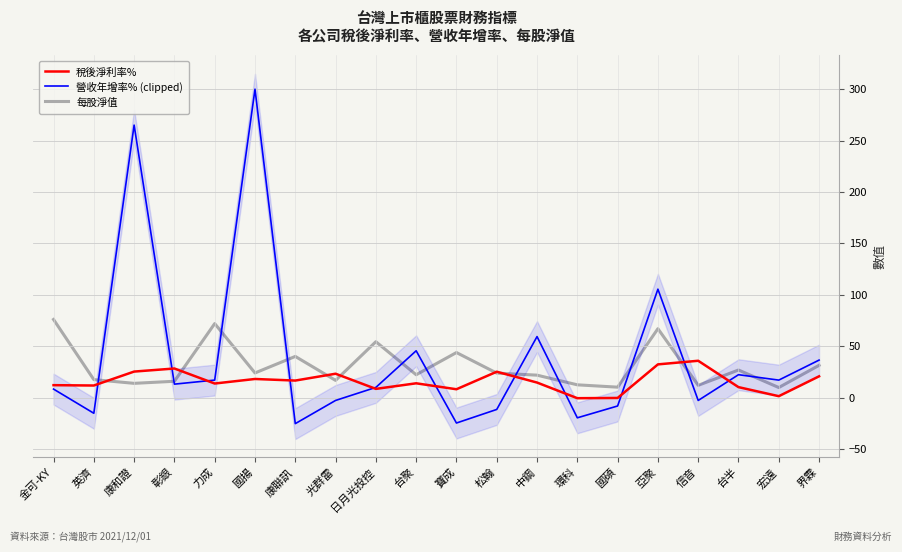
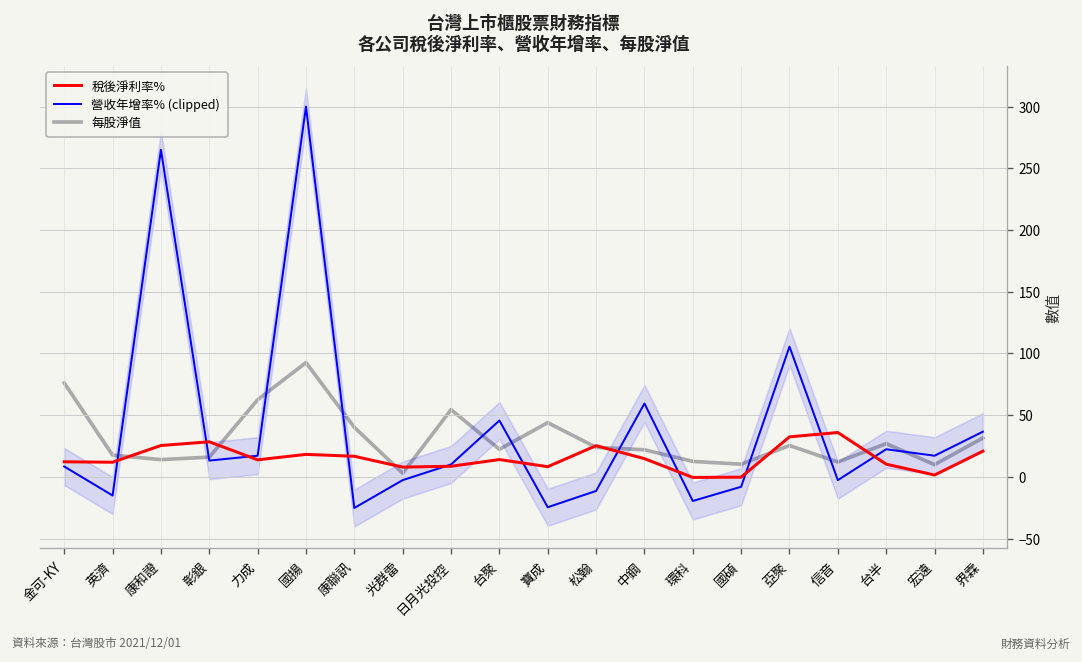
  {
    "稅後淨利率%": {
      "金可-KY": 12,
      "英濟": 12,
      "康和證": 25,
      "力成": 14,
      "國揚": 18,
      "康聯訊": 17,
-     "光群雷": 23,
+     "光群雷": 8,
      "台聚": 14,
      "寶成": 8,
      "中鋼": 15,
      "環科": 0,
      "國碩": 0,
      "亞聚": 32,
      "信音": 36,
      "台半": 10,
      "宏遠": 2,
      "界霖": 21
    },
    "每股淨值": {
      "金可-KY": 76,
      "英濟": 18,
      "康和證": 14,
      "彰銀": 16,
-     "力成": 72,
-     "國揚": 24,
+     "力成": 63,
+     "國揚": 93,
      "康聯訊": 40,
-     "光群雷": 17,
+     "光群雷": 3,
      "日月光投控": 55,
      "台聚": 22,
      "寶成": 44,
      "中鋼": 22,
      "環科": 13,
      "國碩": 10,
-     "亞聚": 67,
+     "亞聚": 25,
      "台半": 27,
      "宏遠": 10,
      "界霖": 32
    }
  }
